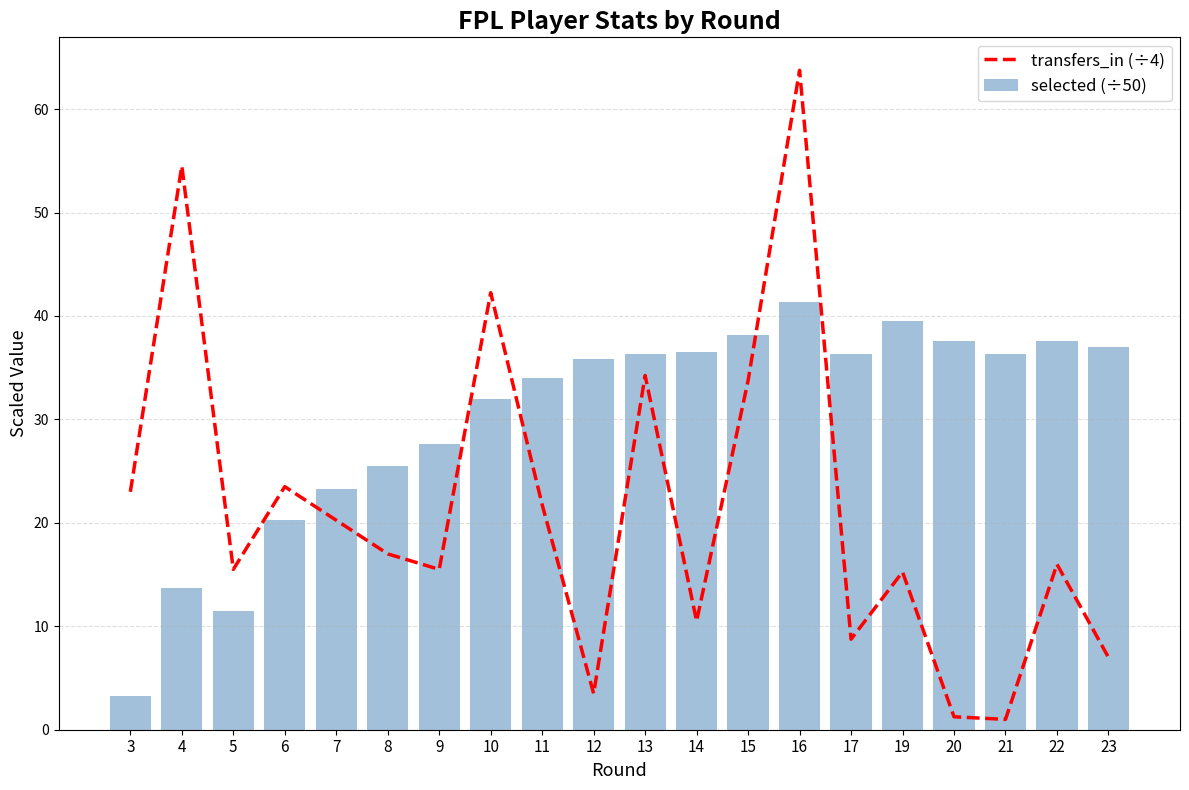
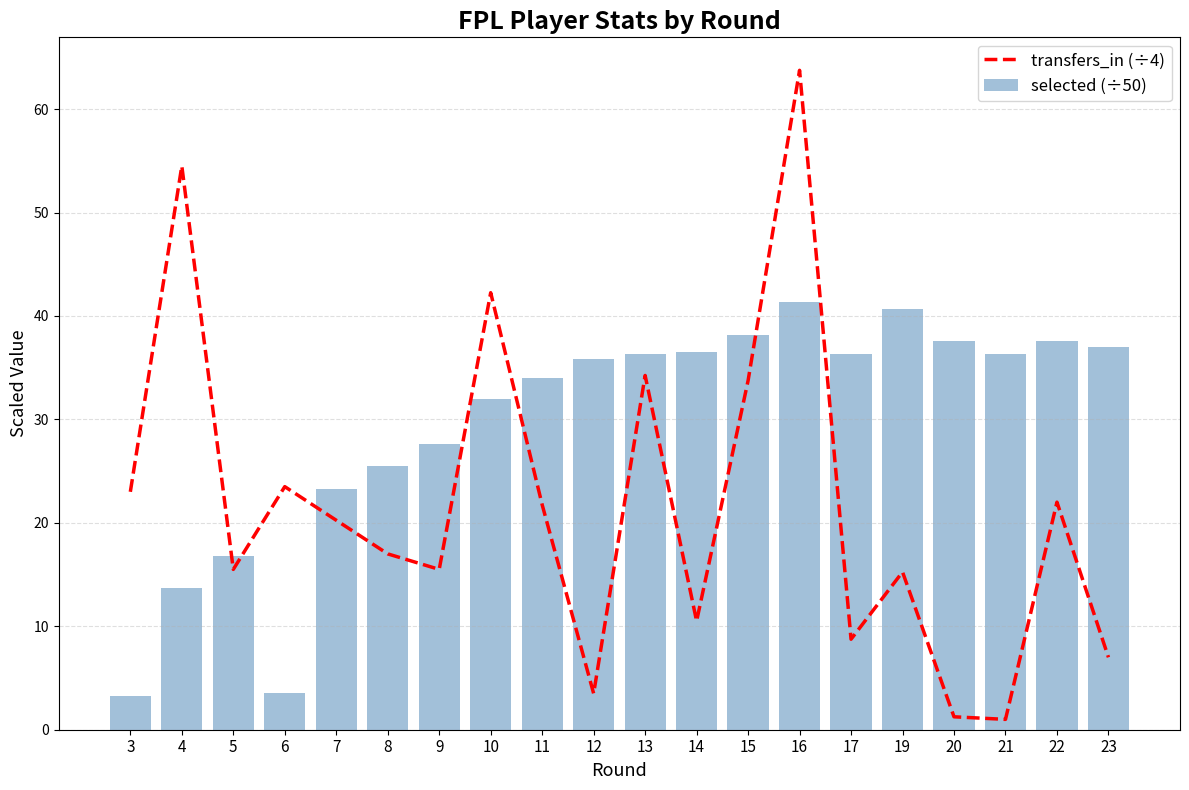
  {
    "transfers_in (÷4)": {
      "3": 23.0,
      "4": 54.5,
      "5": 15.5,
      "6": 23.5,
      "7": 20.3,
      "8": 17.0,
      "9": 15.5,
      "10": 42.3,
      "11": 21.8,
      "12": 3.5,
      "13": 34.3,
      "14": 10.5,
      "15": 33.8,
      "16": 63.8,
      "17": 8.8,
      "19": 15.3,
      "20": 1.3,
      "21": 1.0,
-     "22": 16.0,
+     "22": 22.0,
      "23": 7.0
    },
    "selected (÷50)": {
      "3": 3.3,
      "4": 13.7,
-     "5": 11.5,
-     "6": 20.3,
+     "5": 16.8,
+     "6": 3.6,
      "7": 23.3,
      "8": 25.5,
      "9": 27.6,
      "10": 32.0,
      "11": 34.0,
      "12": 35.9,
      "13": 36.3,
      "14": 36.5,
      "15": 38.2,
      "16": 41.3,
      "17": 36.3,
-     "19": 39.5,
+     "19": 40.6,
      "20": 37.6,
      "21": 36.3,
      "22": 37.6,
      "23": 37.0
    }
  }
